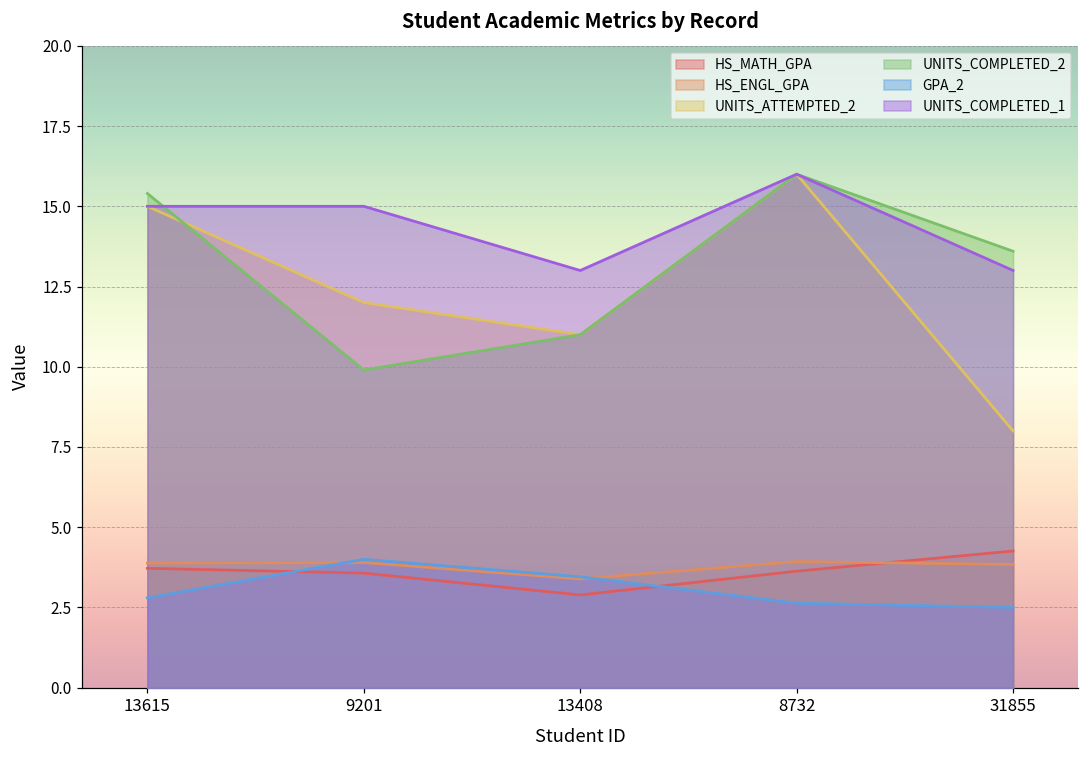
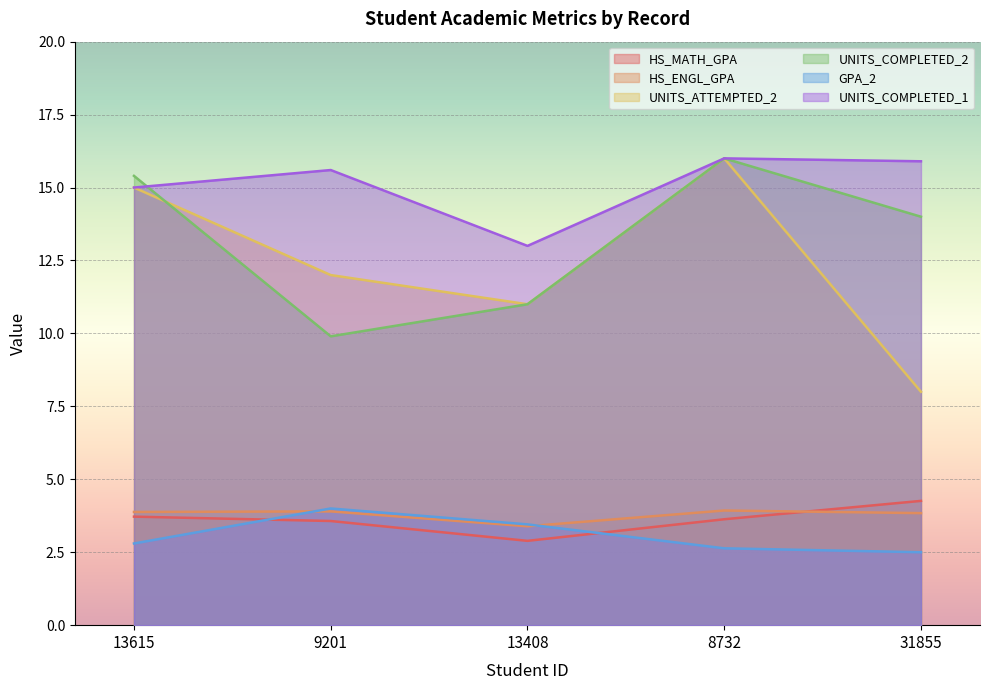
  {
    "UNITS_COMPLETED_2": {
      "13615": 15.4,
      "9201": 9.9,
-     "31855": 13.6
+     "31855": 14.0
    },
    "GPA_2": {
      "13615": 2.8,
      "9201": 4.0,
      "8732": 2.6,
      "31855": 2.5
    },
    "UNITS_COMPLETED_1": {
-     "9201": 15.0,
+     "9201": 15.6,
      "13408": 13.0,
-     "31855": 13.0
+     "31855": 15.9
    }
  }
